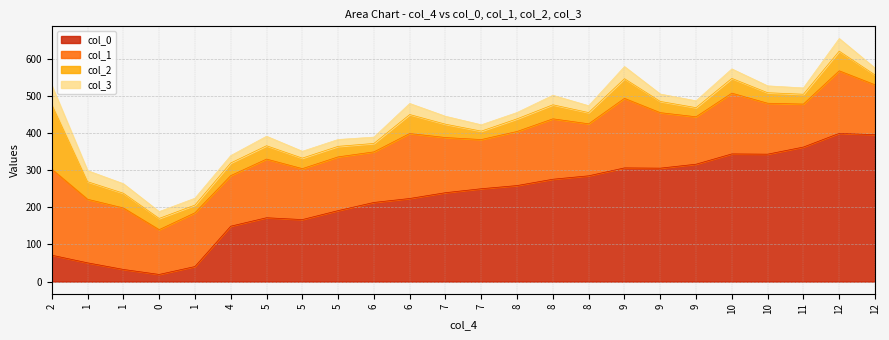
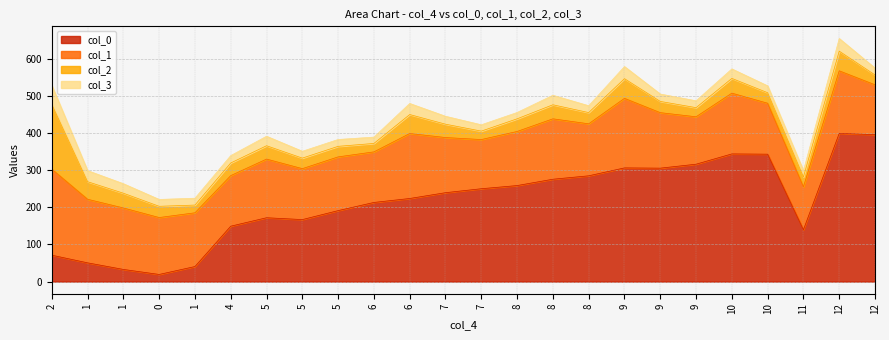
  {
    "col_0": {
      "2": 70,
      "0": 20,
      "4": 150,
-     "11": 360
+     "11": 140
    },
    "col_1": {
      "2": 230,
-     "0": 120,
+     "0": 150,
      "4": 140,
      "11": 120
    },
    "col_2": {
      "2": 170,
      "0": 30,
      "4": 30,
      "11": 30
    },
    "col_3": {
      "2": 50,
      "0": 20,
      "4": 20,
      "11": 20
    }
  }
